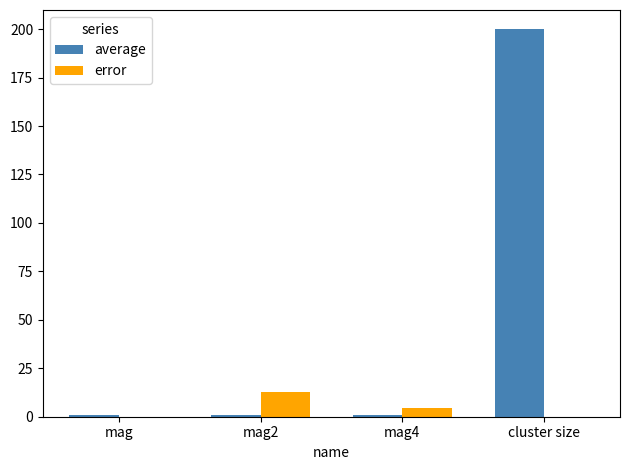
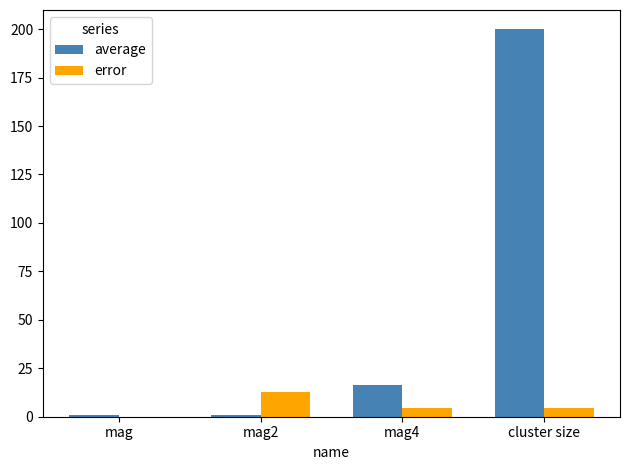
  {
    "average": {
-     "mag4": 1,
+     "mag4": 17,
      "cluster size": 200
    },
    "error": {
      "mag2": 13,
      "mag4": 5,
-     "cluster size": 0
+     "cluster size": 5
    }
  }
